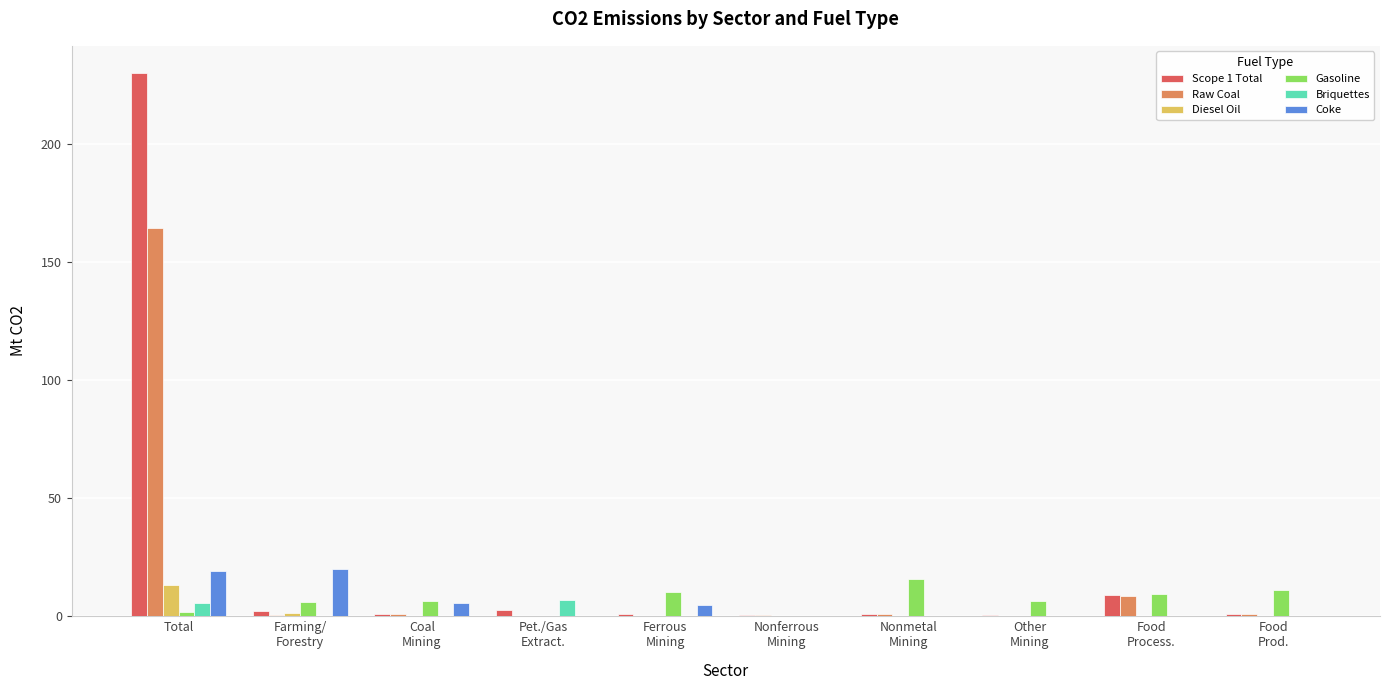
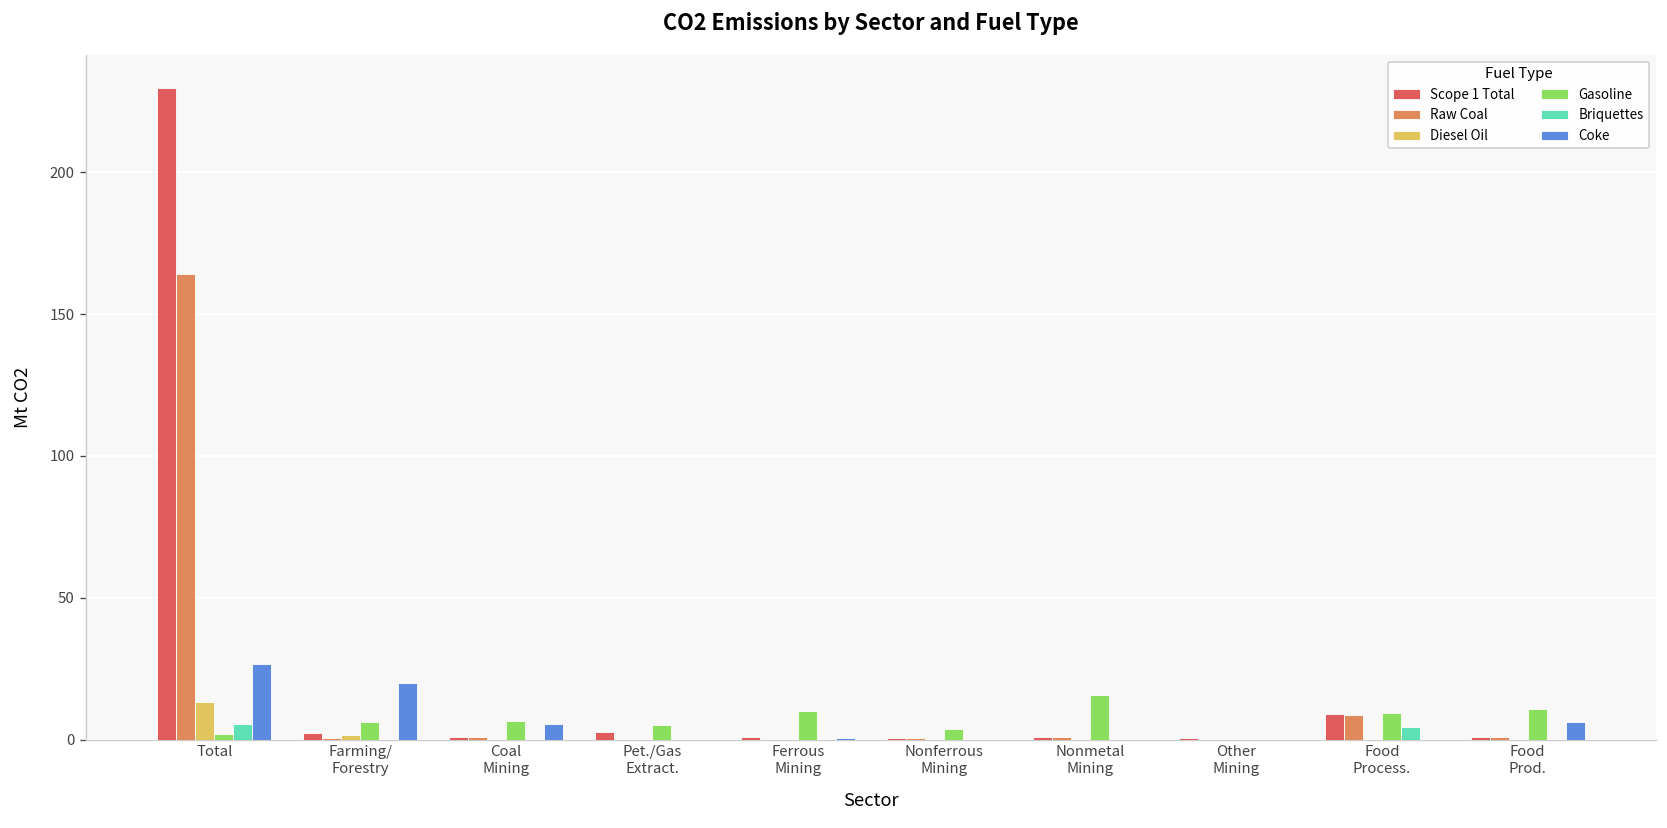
  {
    "Gasoline": {
      "Total": 2,
      "Farming/ Forestry": 6,
      "Coal Mining": 7,
-     "Pet./Gas Extract.": 0,
+     "Pet./Gas Extract.": 5,
      "Ferrous Mining": 10,
-     "Nonferrous Mining": 0,
+     "Nonferrous Mining": 4,
      "Nonmetal Mining": 16,
-     "Other Mining": 6,
+     "Other Mining": 0,
      "Food Process.": 9,
      "Food Prod.": 11
    },
    "Briquettes": {
      "Total": 6,
      "Farming/ Forestry": 0,
      "Coal Mining": 0,
-     "Pet./Gas Extract.": 7,
+     "Pet./Gas Extract.": 0,
      "Ferrous Mining": 0,
      "Nonferrous Mining": 0,
      "Nonmetal Mining": 0,
      "Other Mining": 0,
-     "Food Process.": 0,
+     "Food Process.": 4,
      "Food Prod.": 0
    },
    "Coke": {
-     "Total": 19,
+     "Total": 26,
      "Farming/ Forestry": 20,
      "Coal Mining": 5,
      "Pet./Gas Extract.": 0,
-     "Ferrous Mining": 5,
+     "Ferrous Mining": 1,
      "Nonferrous Mining": 0,
      "Nonmetal Mining": 0,
      "Other Mining": 0,
      "Food Process.": 0,
-     "Food Prod.": 0
+     "Food Prod.": 6
    }
  }
